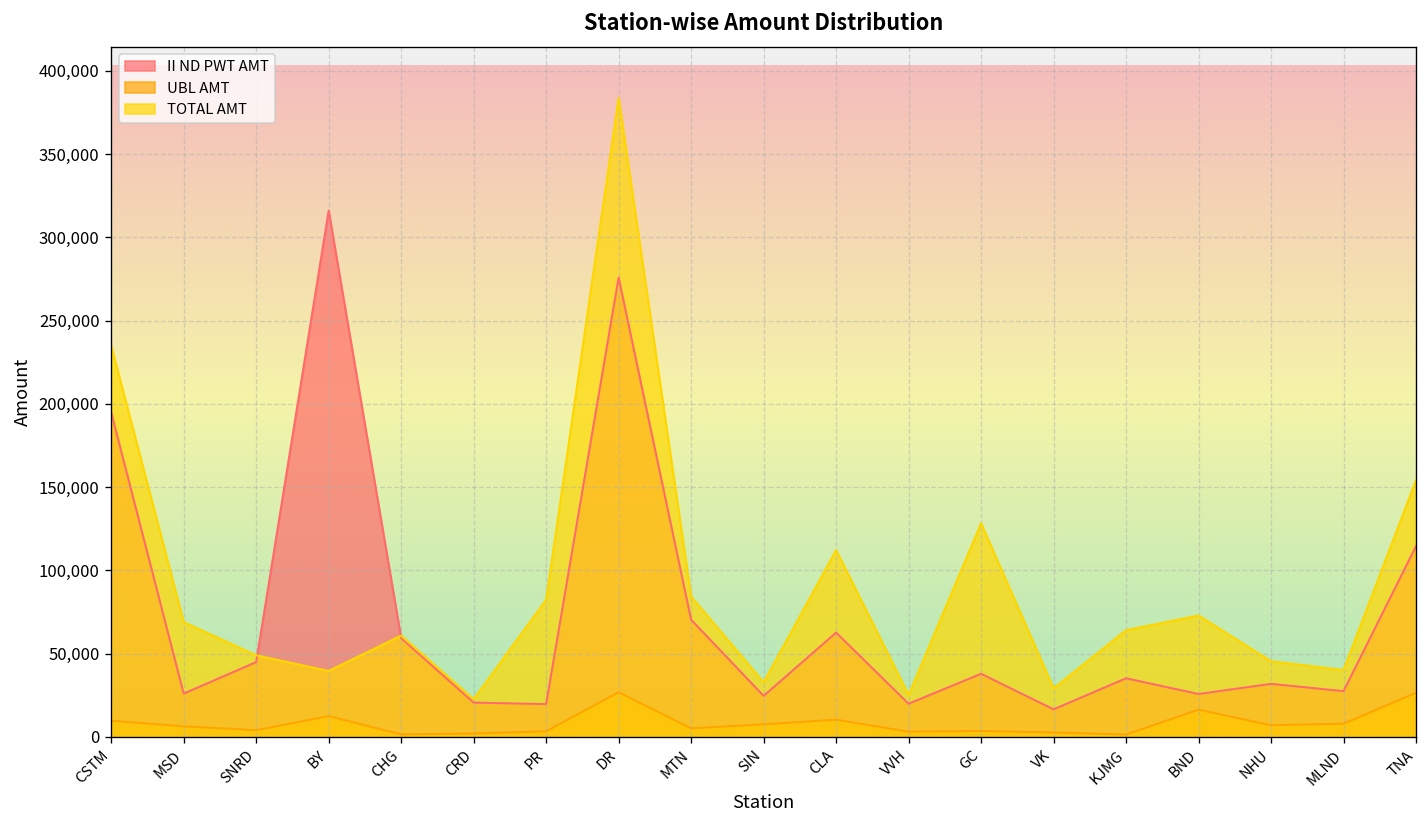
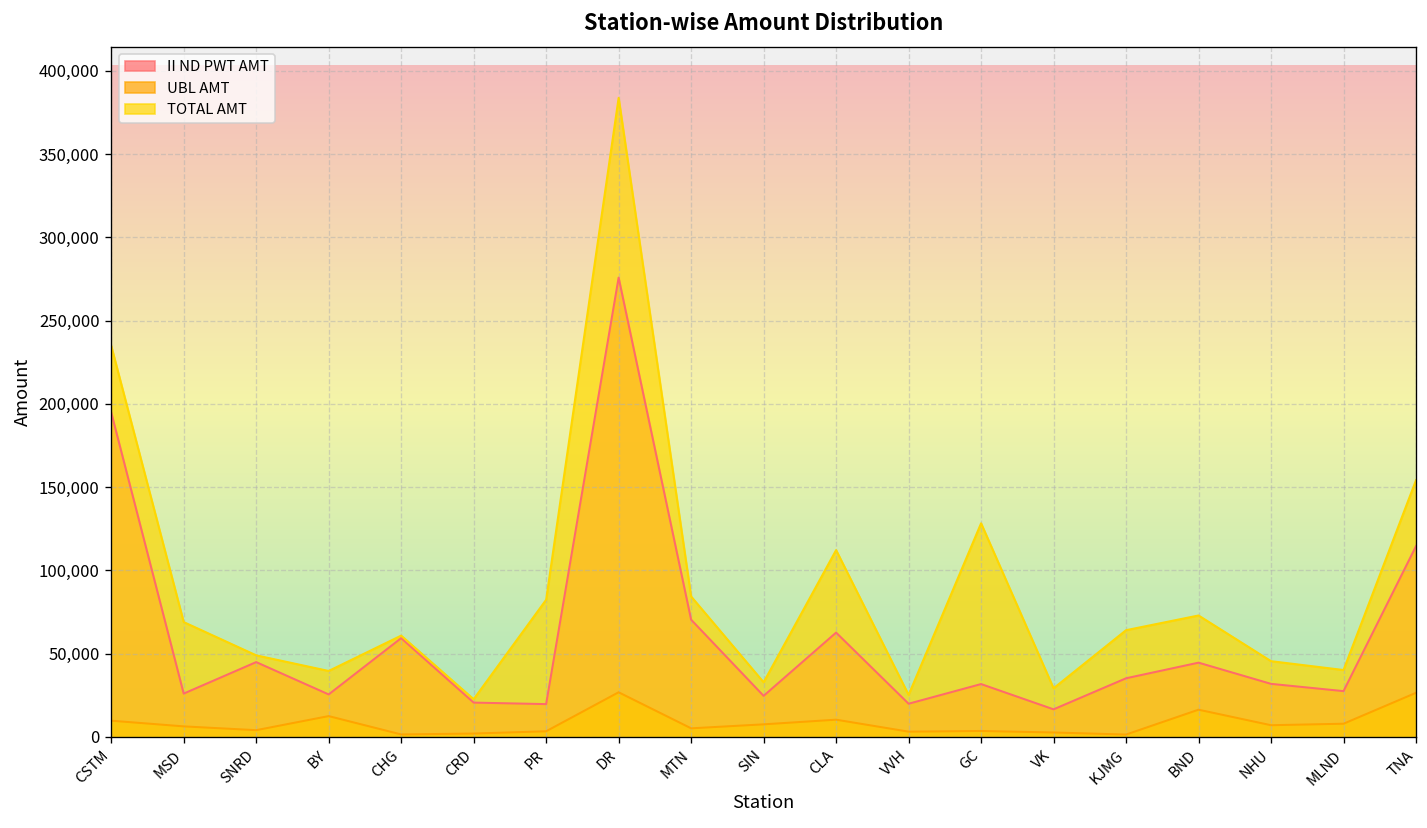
  {
    "II ND PWT AMT": {
      "CSTM": "195,000",
      "MSD": "26,000",
      "SNRD": "45,000",
-     "BY": "316,000",
+     "BY": "26,000",
      "CRD": "21,000",
      "PR": "20,000",
      "DR": "276,000",
      "MTN": "70,000",
      "SIN": "25,000",
      "CLA": "63,000",
      "VVH": "20,000",
-     "GC": "38,000",
+     "GC": "32,000",
      "VK": "17,000",
      "KJMG": "35,000",
-     "BND": "26,000",
+     "BND": "45,000",
      "NHU": "32,000",
      "MLND": "28,000",
      "TNA": "115,000"
    }
  }
